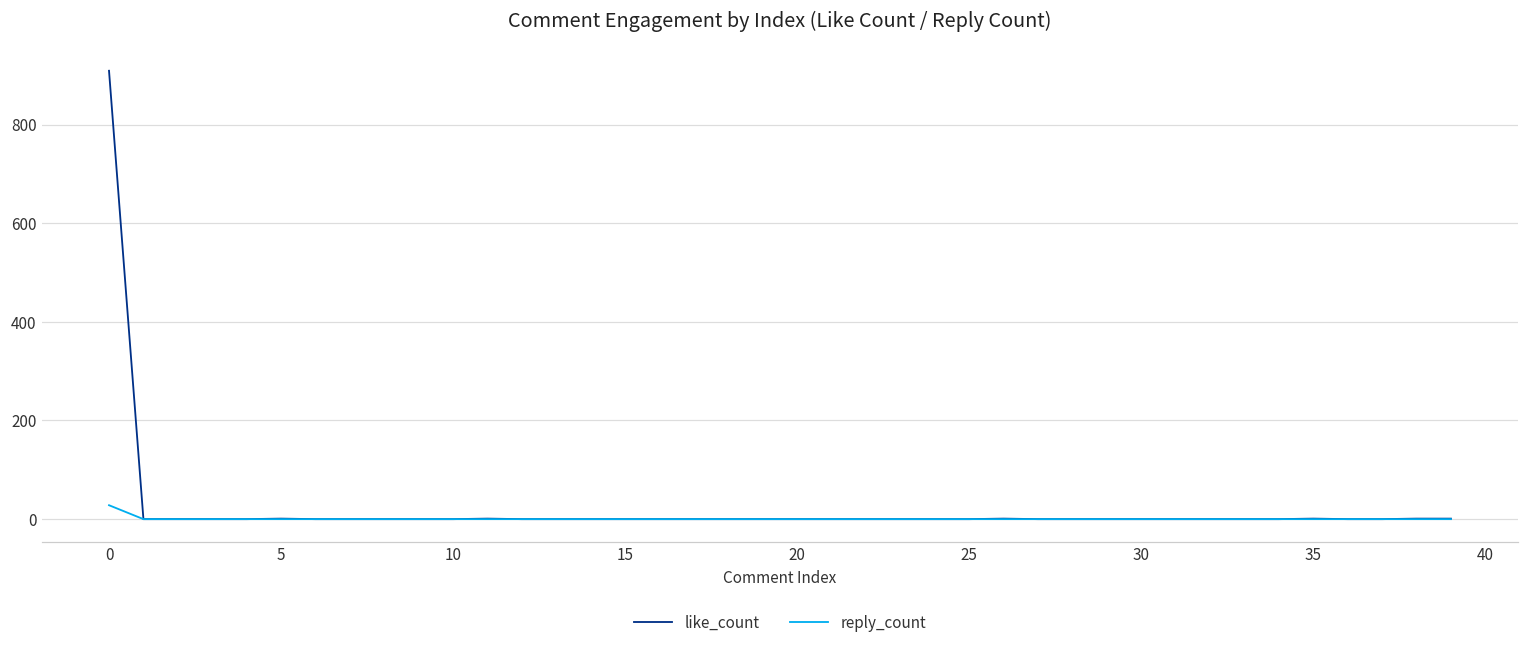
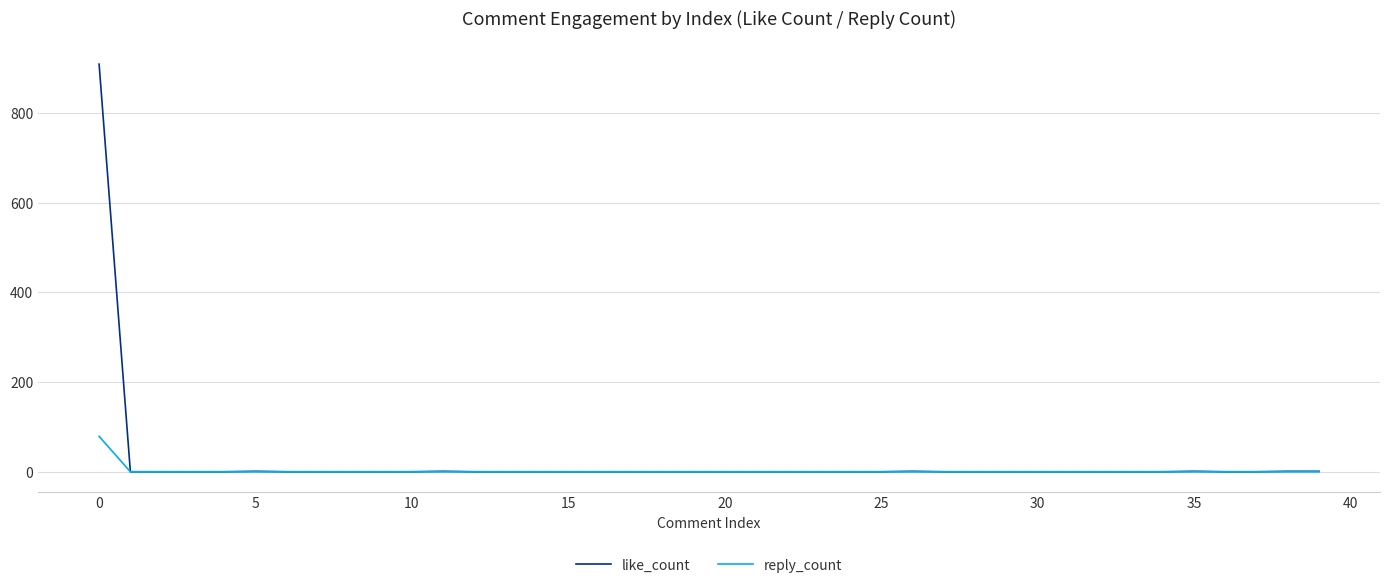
  {
    "like_count": {
      "0": 910
    },
    "reply_count": {
-     "0": 30
+     "0": 80
    }
  }
